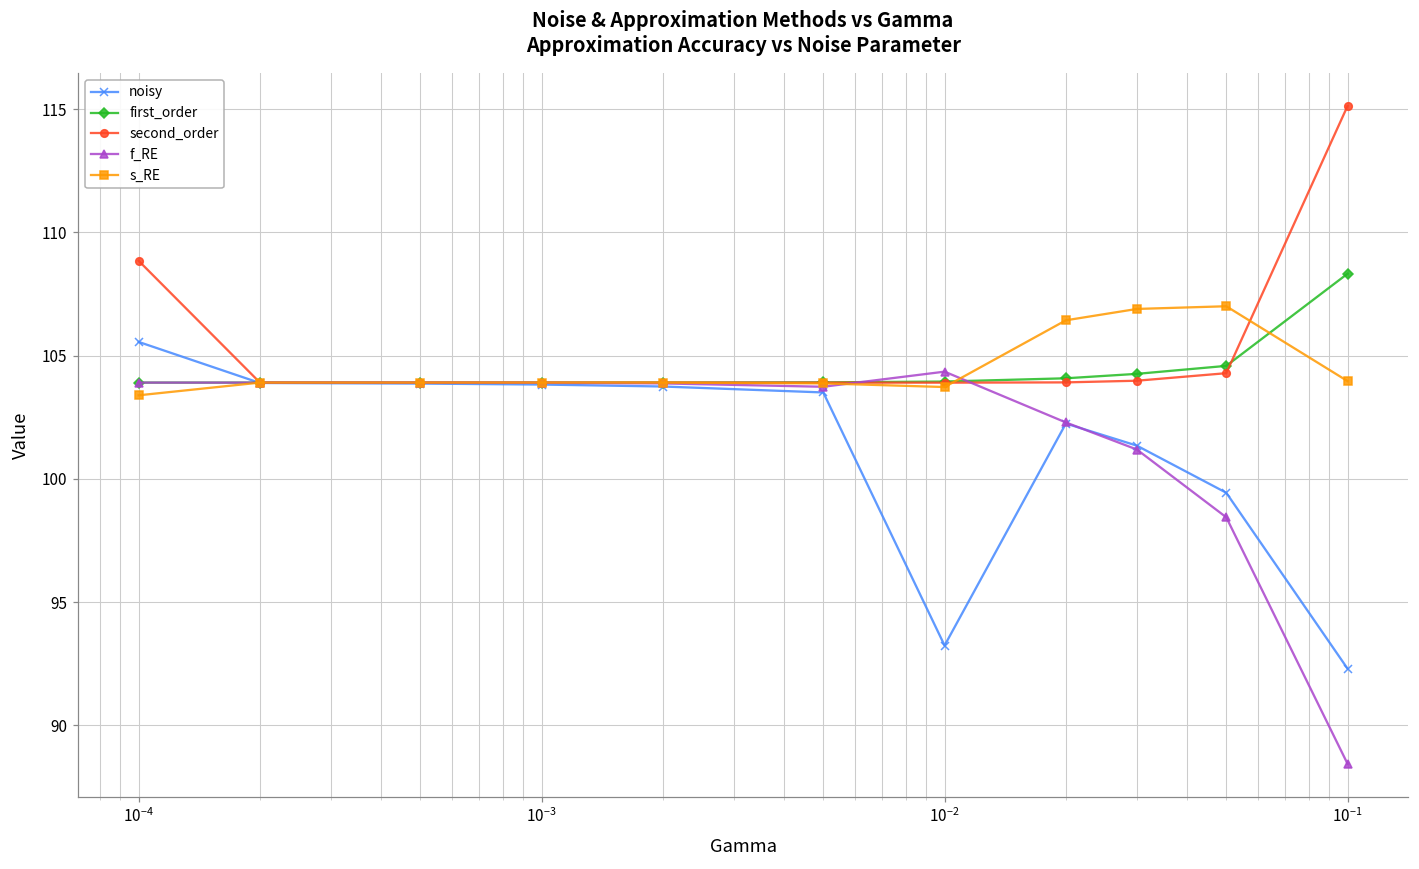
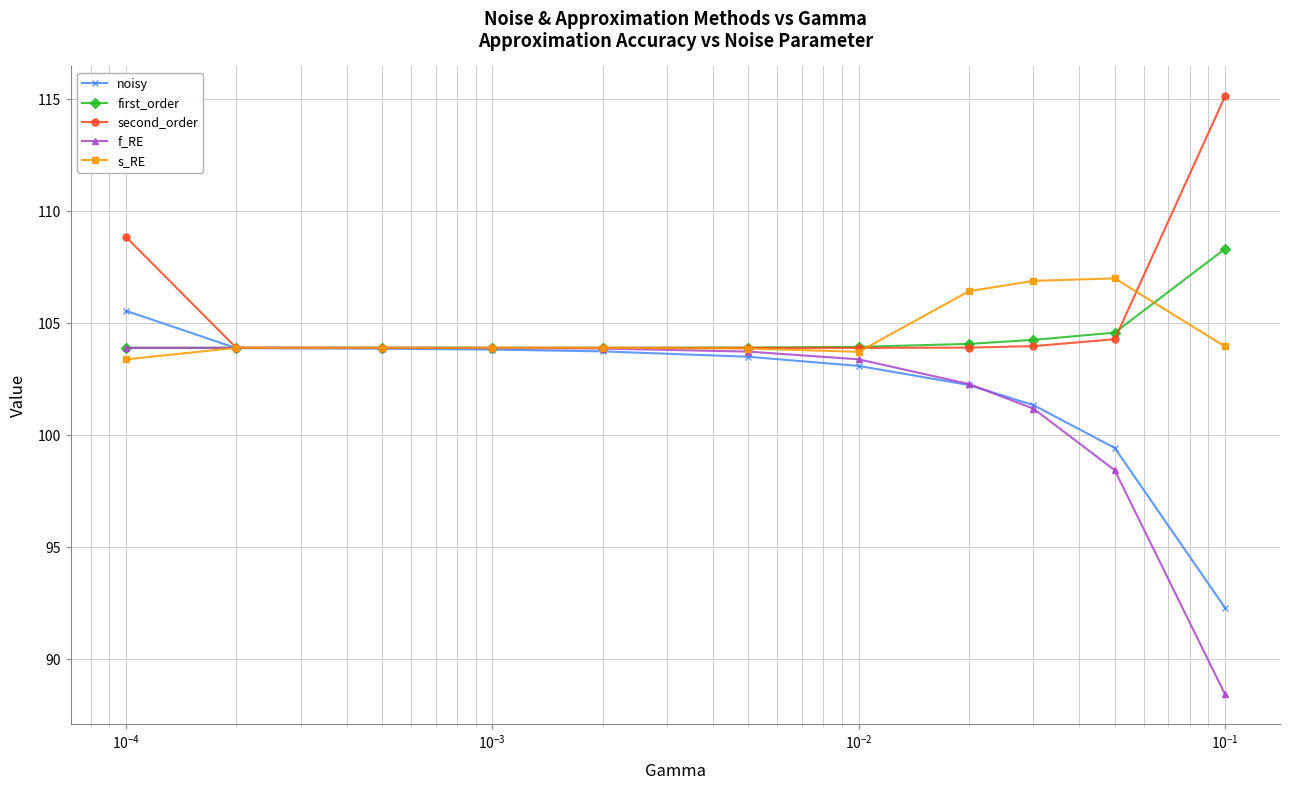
  {
    "noisy": {
      "10^-4": 105.6,
-     "10^-2": 93.2,
+     "10^-2": 103.1,
      "10^-1": 92.3
    },
    "first_order": {
      "10^-1": 108.3
    },
    "second_order": {
      "10^-4": 108.8,
      "10^-1": 115.1
    },
    "f_RE": {
-     "10^-2": 104.3,
+     "10^-2": 103.4,
      "10^-1": 88.4
    },
    "s_RE": {
      "10^-4": 103.4,
      "10^-2": 103.7,
      "10^-1": 104.0
    }
  }
